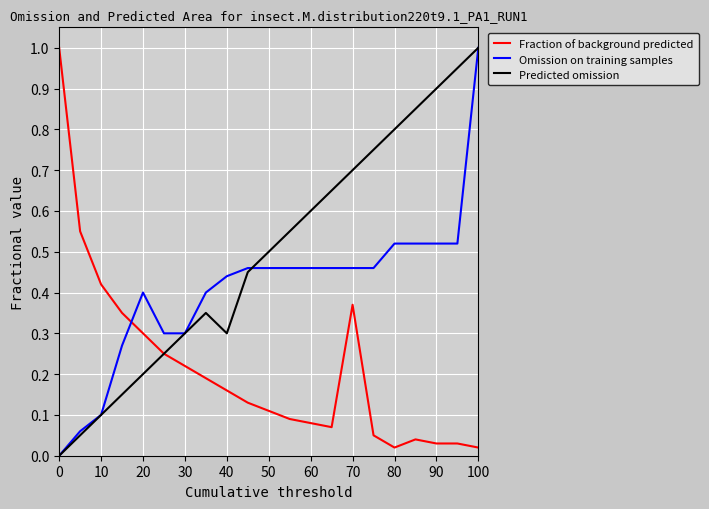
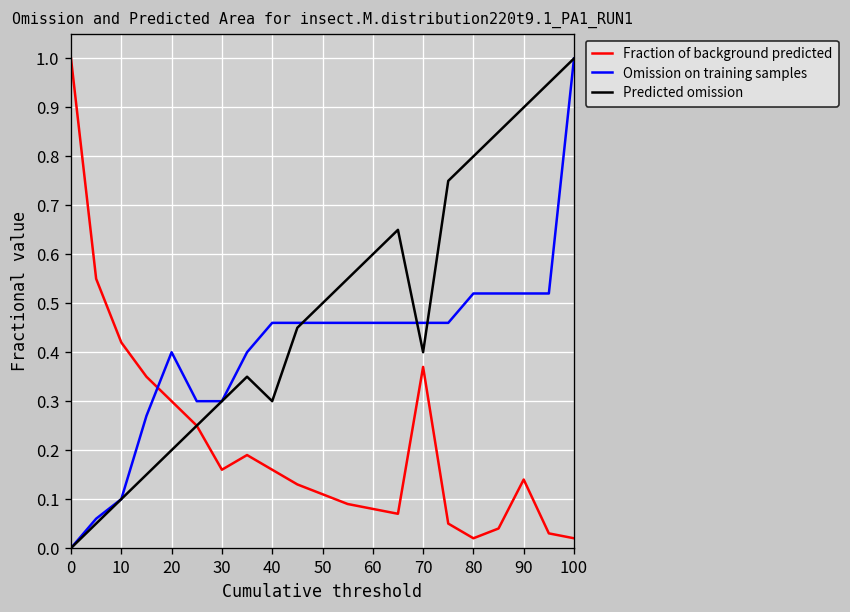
  {
    "Fraction of background predicted": {
      "0": 1.00,
      "10": 0.42,
      "20": 0.30,
-     "30": 0.22,
+     "30": 0.16,
      "40": 0.16,
      "50": 0.11,
      "60": 0.08,
      "70": 0.37,
      "80": 0.02,
-     "90": 0.03,
+     "90": 0.14,
      "100": 0.02
    },
    "Omission on training samples": {
      "20": 0.40,
-     "40": 0.44,
+     "40": 0.46,
      "50": 0.46,
      "60": 0.46,
      "70": 0.46,
      "80": 0.52,
      "90": 0.52
    },
    "Predicted omission": {
      "20": 0.2,
      "40": 0.3,
      "50": 0.5,
      "60": 0.6,
-     "70": 0.7,
+     "70": 0.4,
      "80": 0.8,
      "90": 0.9
    }
  }
